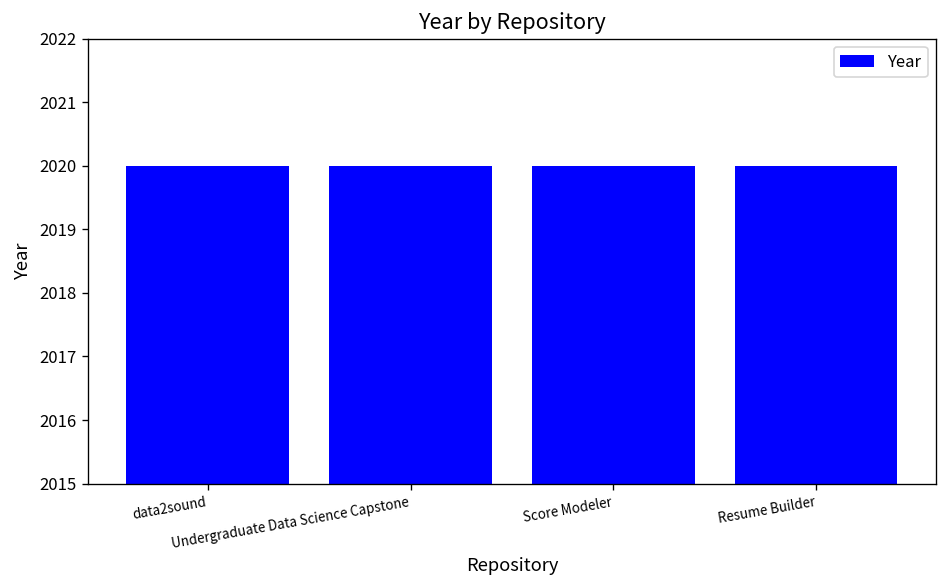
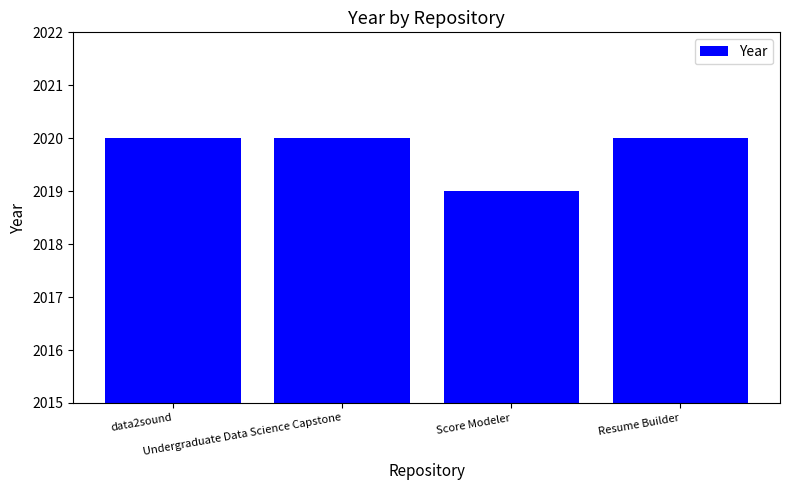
  {
    "data2sound": 2020,
    "Undergraduate Data Science Capstone": 2020,
-   "Score Modeler": 2020,
+   "Score Modeler": 2019,
    "Resume Builder": 2020
  }
